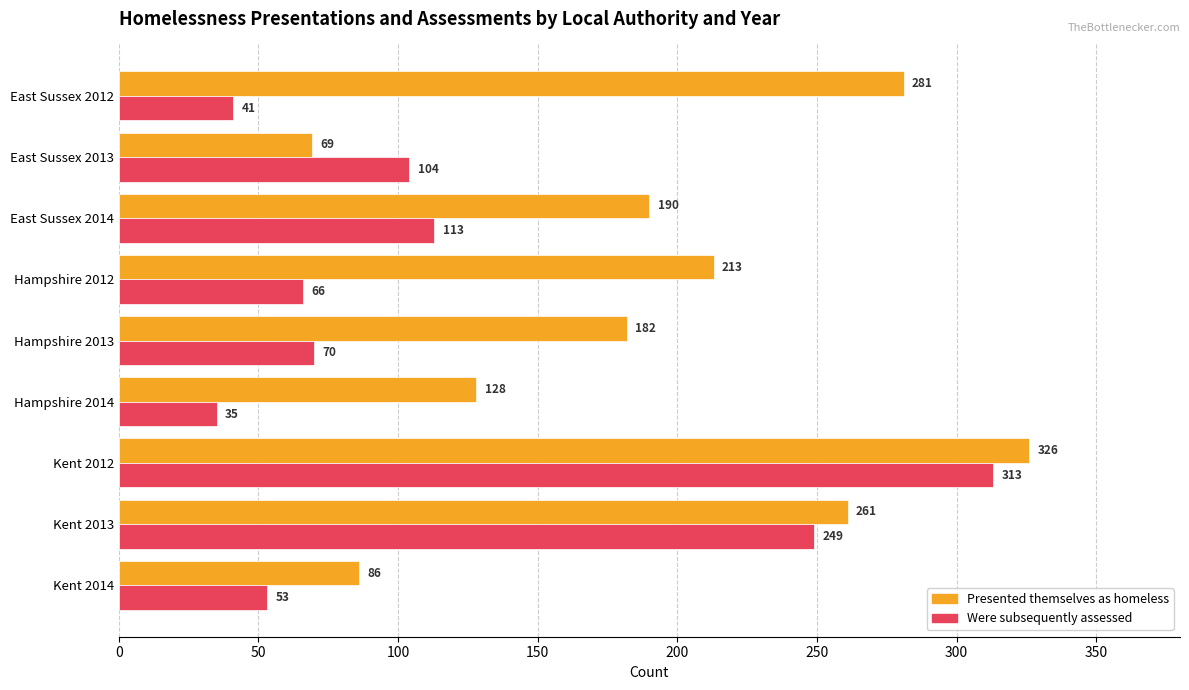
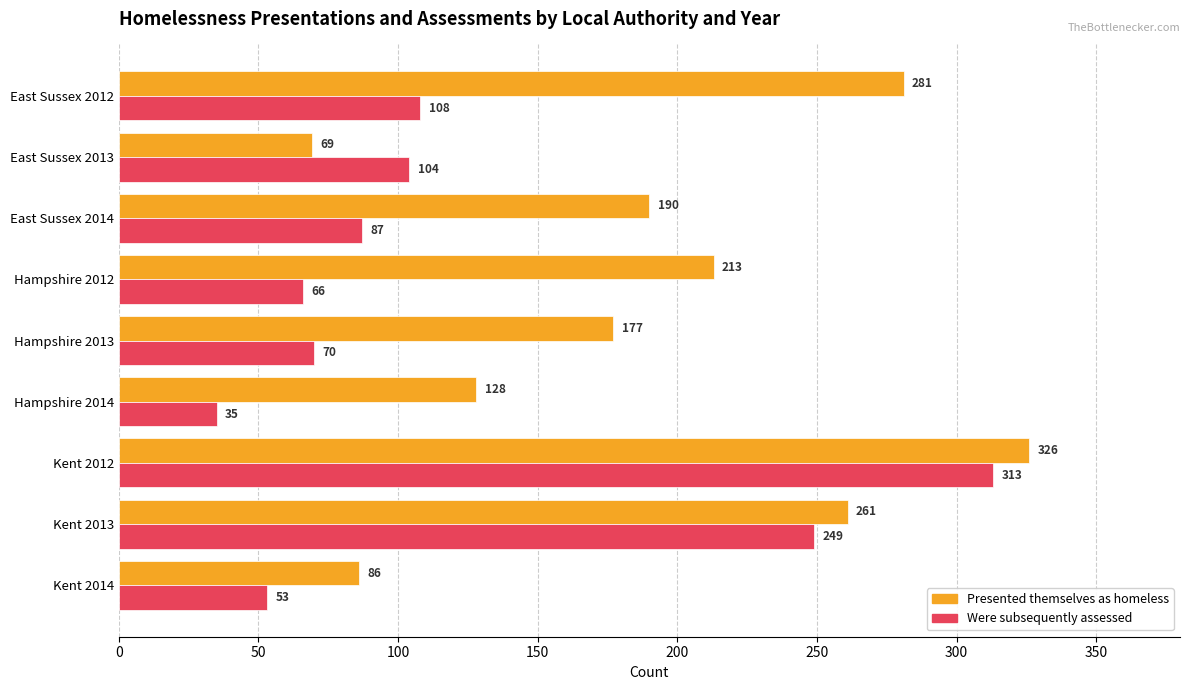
  {
    "Presented themselves as homeless": {
      "East Sussex 2012": 281,
      "East Sussex 2013": 69,
      "East Sussex 2014": 190,
      "Hampshire 2012": 213,
-     "Hampshire 2013": 182,
+     "Hampshire 2013": 177,
      "Hampshire 2014": 128,
      "Kent 2012": 326,
      "Kent 2013": 261,
      "Kent 2014": 86
    },
    "Were subsequently assessed": {
-     "East Sussex 2012": 41,
+     "East Sussex 2012": 108,
      "East Sussex 2013": 104,
-     "East Sussex 2014": 113,
+     "East Sussex 2014": 87,
      "Hampshire 2012": 66,
      "Hampshire 2013": 70,
      "Hampshire 2014": 35,
      "Kent 2012": 313,
      "Kent 2013": 249,
      "Kent 2014": 53
    }
  }
